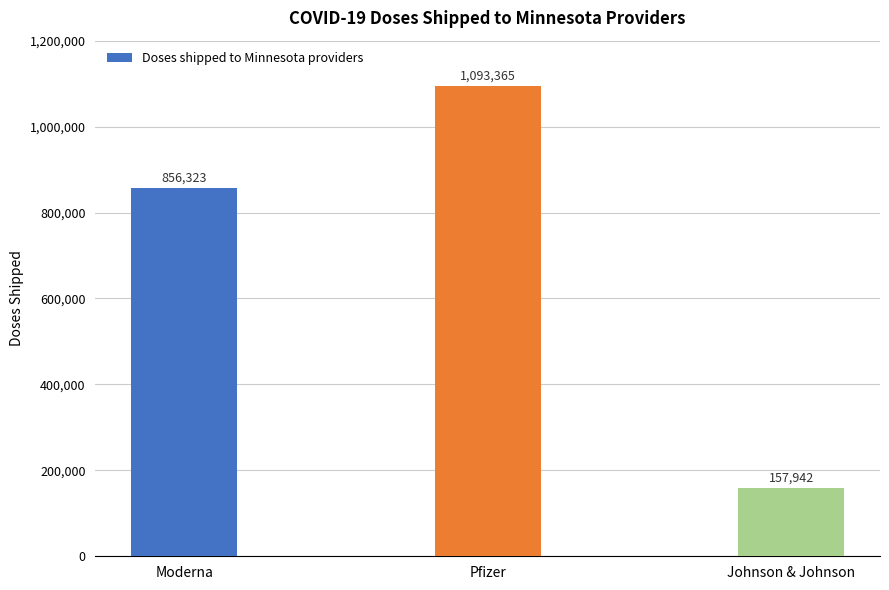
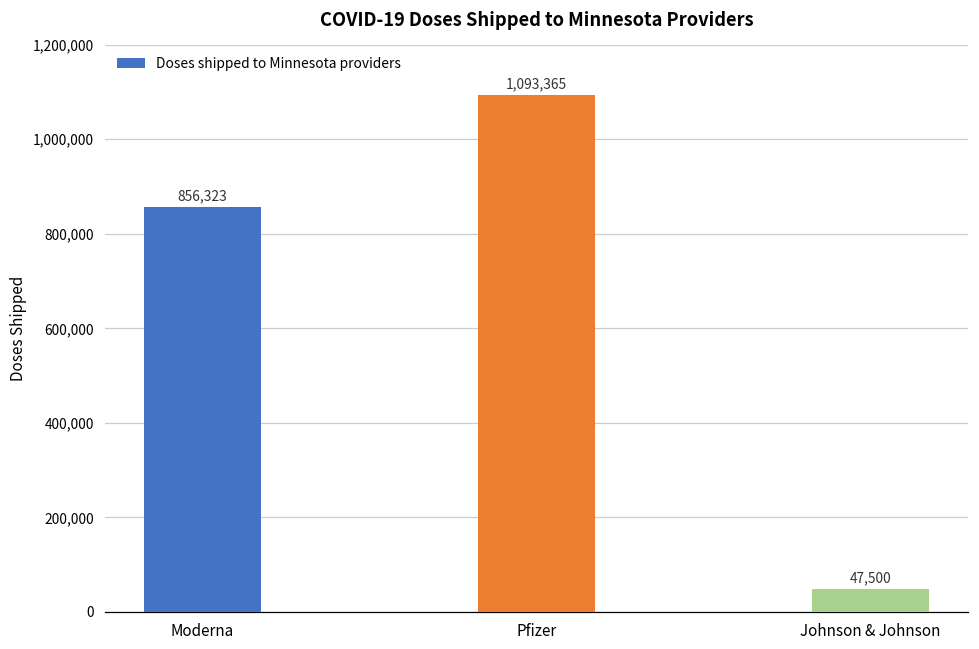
  {
    "Moderna": "856,323",
    "Pfizer": "1,093,365",
-   "Johnson & Johnson": "157,942"
+   "Johnson & Johnson": "47,500"
  }
